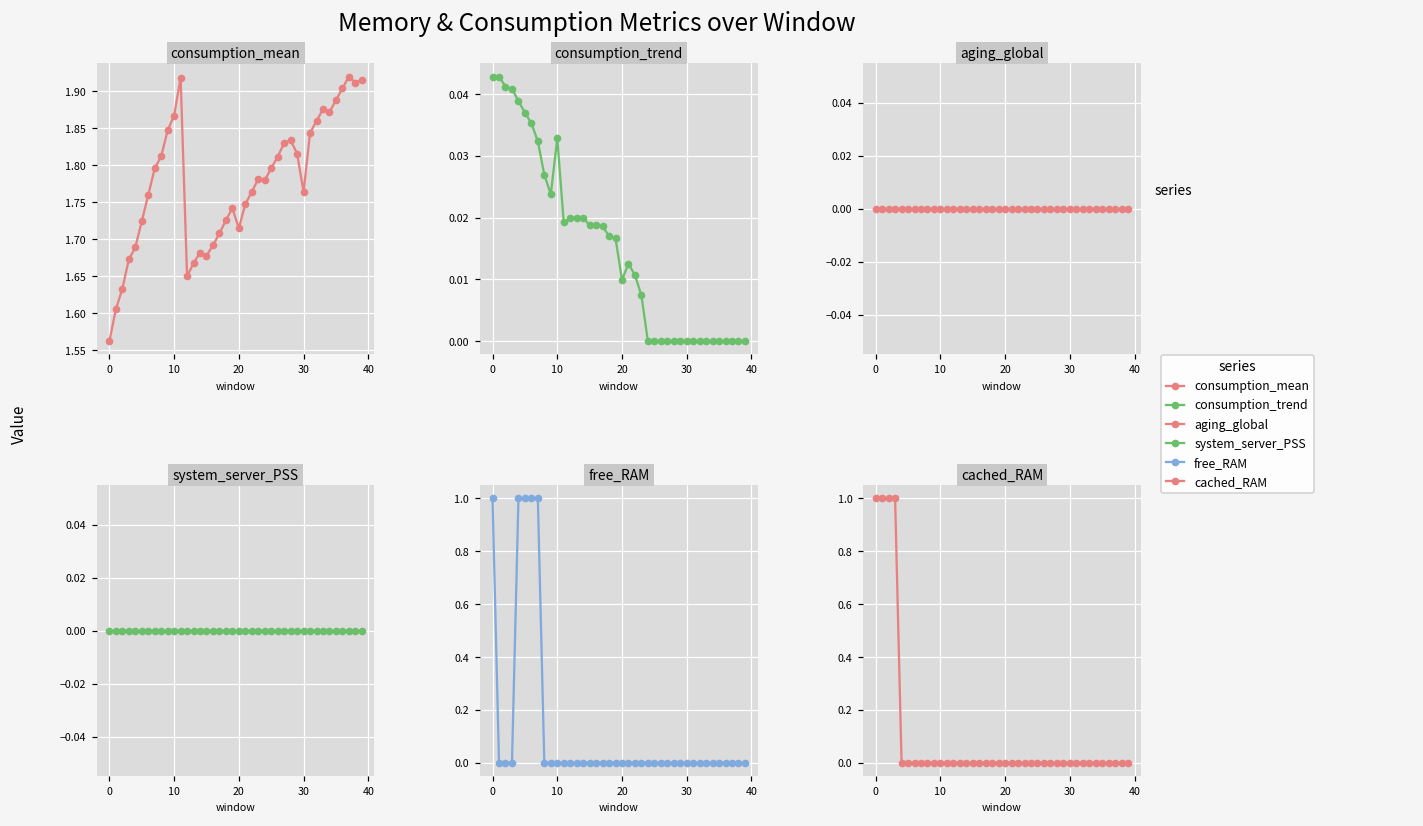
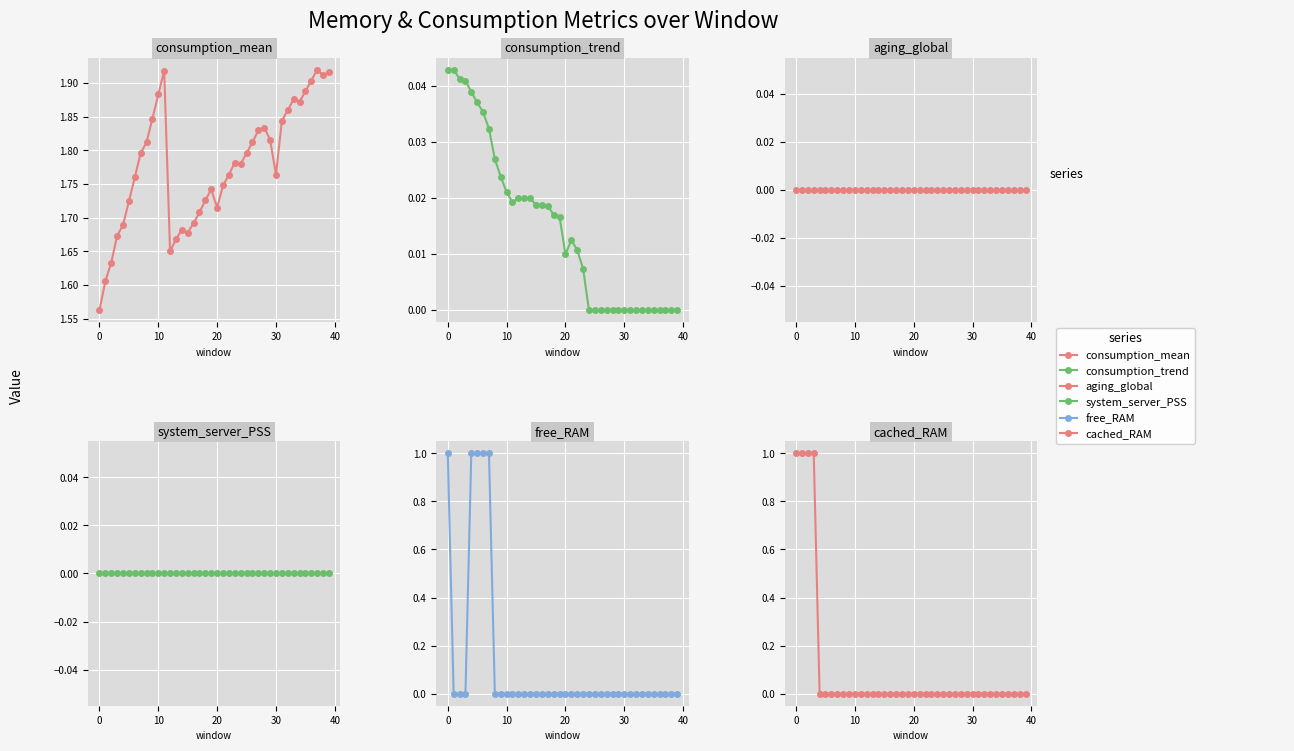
  {
    "consumption_mean": {
      "0": 1.56,
-     "10": 1.87,
+     "10": 1.88,
      "20": 1.72,
      "30": 1.76
    },
    "consumption_trend": {
      "0": 0.043,
-     "10": 0.033,
+     "10": 0.021,
      "20": 0.010,
      "30": 0.000
    },
    "aging_global": {
      "0": 0.000,
      "10": 0.000,
      "20": 0.000,
      "30": 0.000
    },
    "system_server_PSS": {
      "0": 0.000,
      "10": 0.000,
      "20": 0.000,
      "30": 0.000
    },
    "free_RAM": {
      "0": 1.00,
      "10": 0.00,
      "20": 0.00,
      "30": 0.00
    },
    "cached_RAM": {
      "0": 1.00,
      "10": 0.00,
      "20": 0.00,
      "30": 0.00
    }
  }
